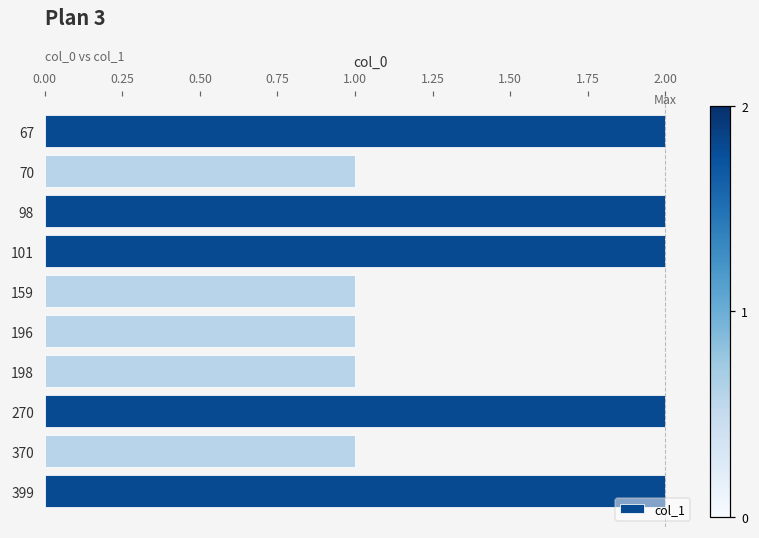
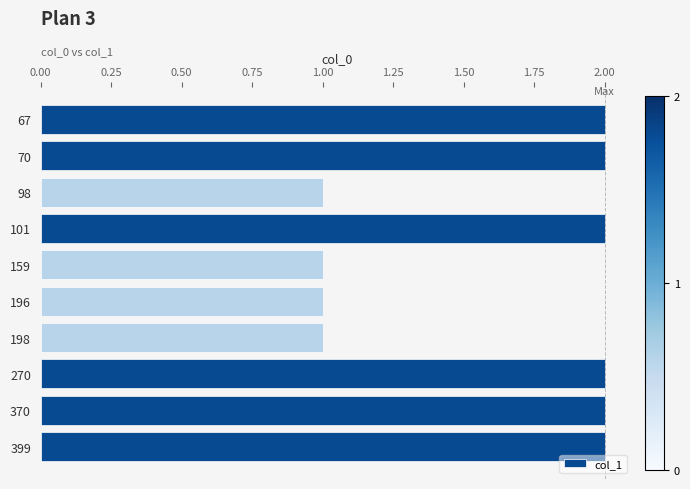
  {
    "67": 2,
-   "70": 1,
-   "98": 2,
+   "70": 2,
+   "98": 1,
    "101": 2,
    "159": 1,
    "196": 1,
    "198": 1,
    "270": 2,
-   "370": 1,
+   "370": 2,
    "399": 2
  }
